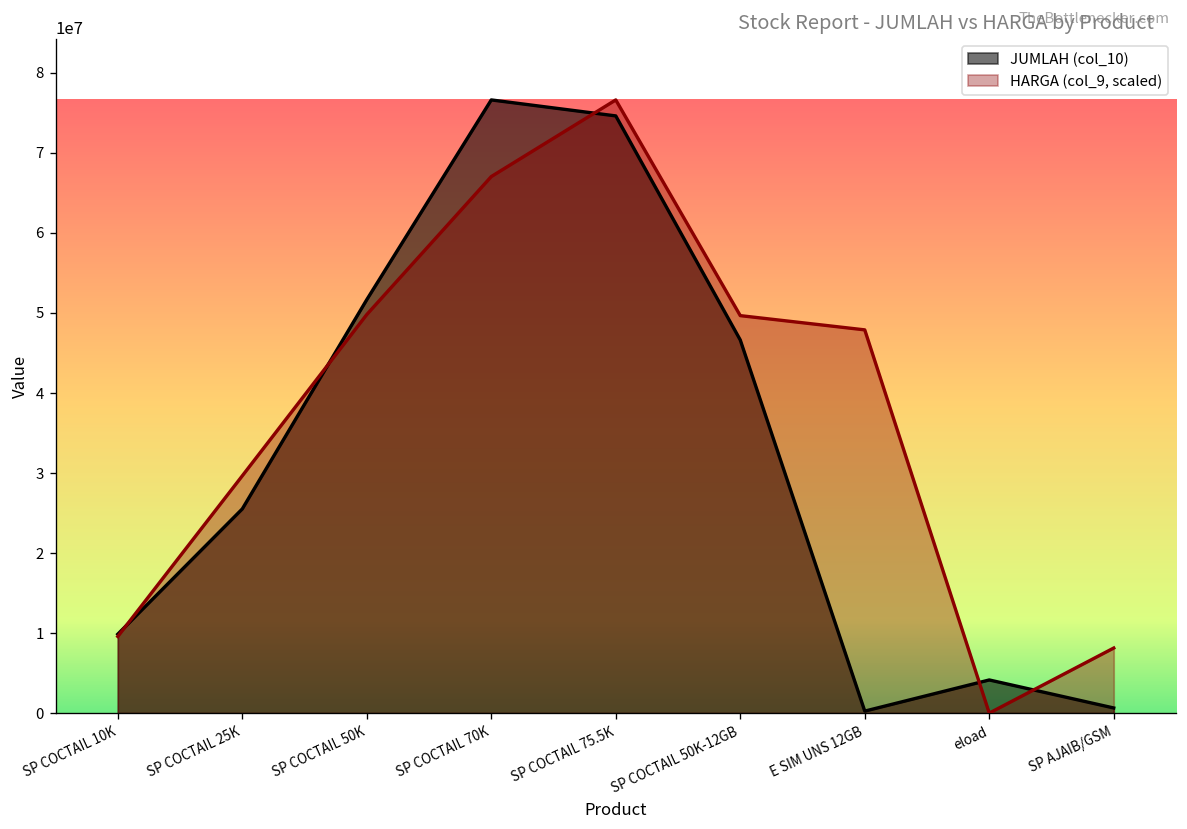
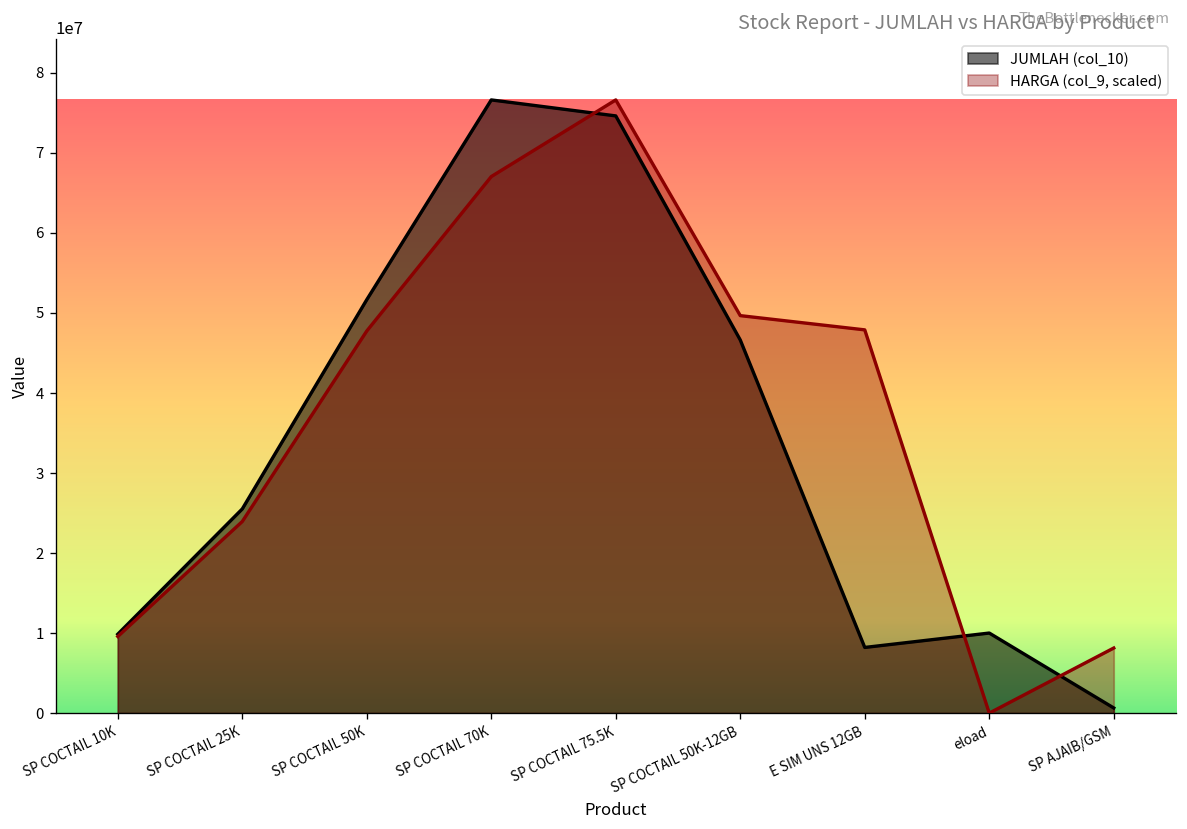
  {
    "JUMLAH (col_10)": {
      "SP COCTAIL 25K": 26000000,
      "SP COCTAIL 50K": 52000000,
      "SP COCTAIL 70K": 77000000,
      "SP COCTAIL 75.5K": 75000000,
      "SP COCTAIL 50K-12GB": 47000000,
-     "E SIM UNS 12GB": 0,
-     "eload": 4000000,
+     "E SIM UNS 12GB": 8000000,
+     "eload": 10000000,
      "SP AJAIB/GSM": 1000000
    },
    "HARGA (col_9, scaled)": {
-     "SP COCTAIL 25K": 30000000,
-     "SP COCTAIL 50K": 50000000,
+     "SP COCTAIL 25K": 24000000,
+     "SP COCTAIL 50K": 48000000,
      "SP COCTAIL 70K": 67000000,
      "SP COCTAIL 75.5K": 77000000,
      "SP COCTAIL 50K-12GB": 50000000,
      "E SIM UNS 12GB": 48000000,
      "eload": 0,
      "SP AJAIB/GSM": 8000000
    }
  }
